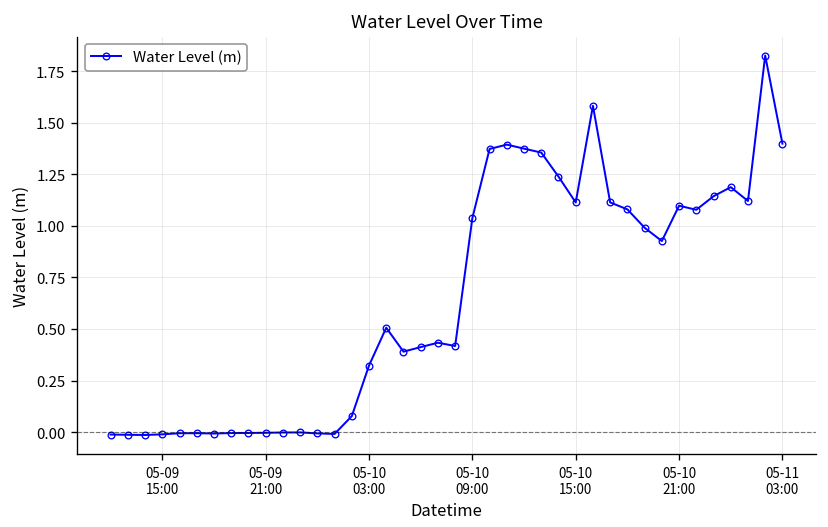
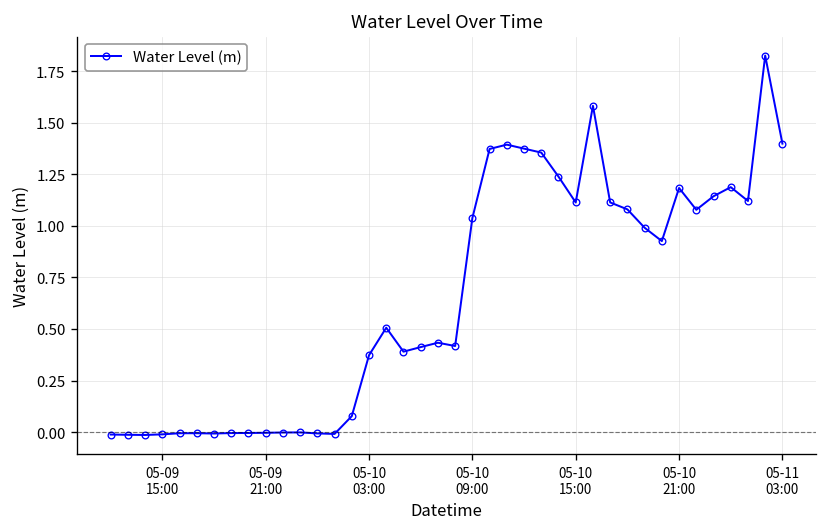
  {
    "05-09 15:00": -0.01,
    "05-09 21:00": 0.00,
-   "05-10 03:00": 0.32,
+   "05-10 03:00": 0.37,
    "05-10 09:00": 1.04,
    "05-10 15:00": 1.11,
-   "05-10 21:00": 1.10,
+   "05-10 21:00": 1.18,
    "05-11 03:00": 1.40
  }
